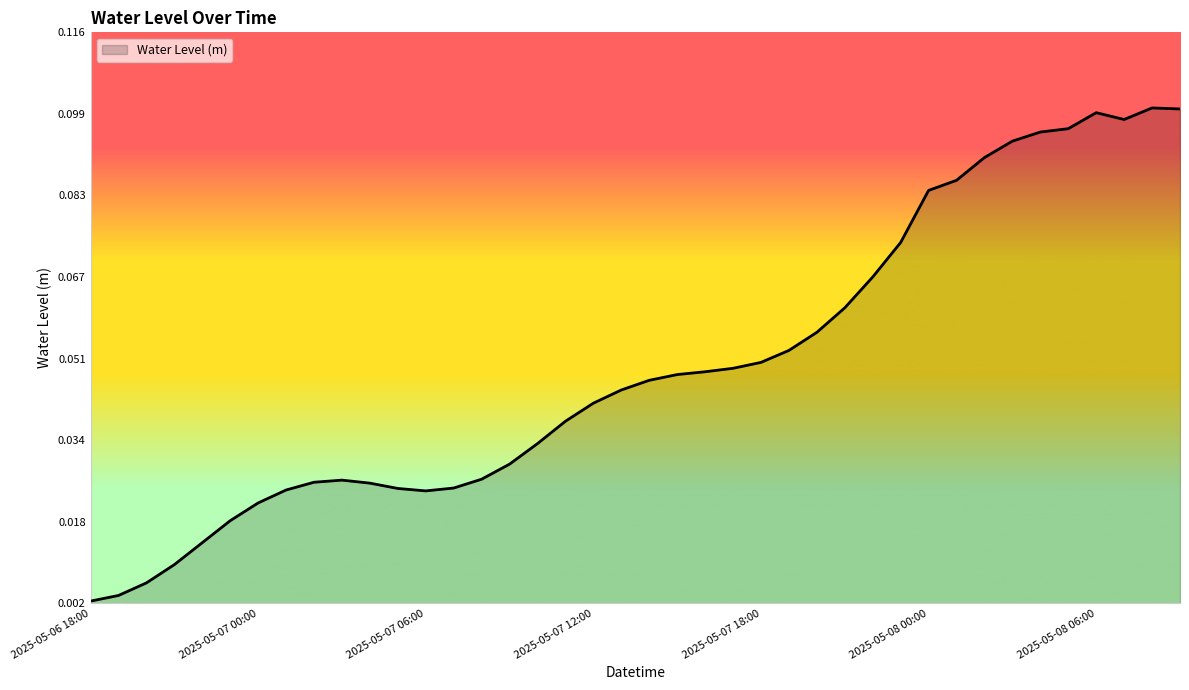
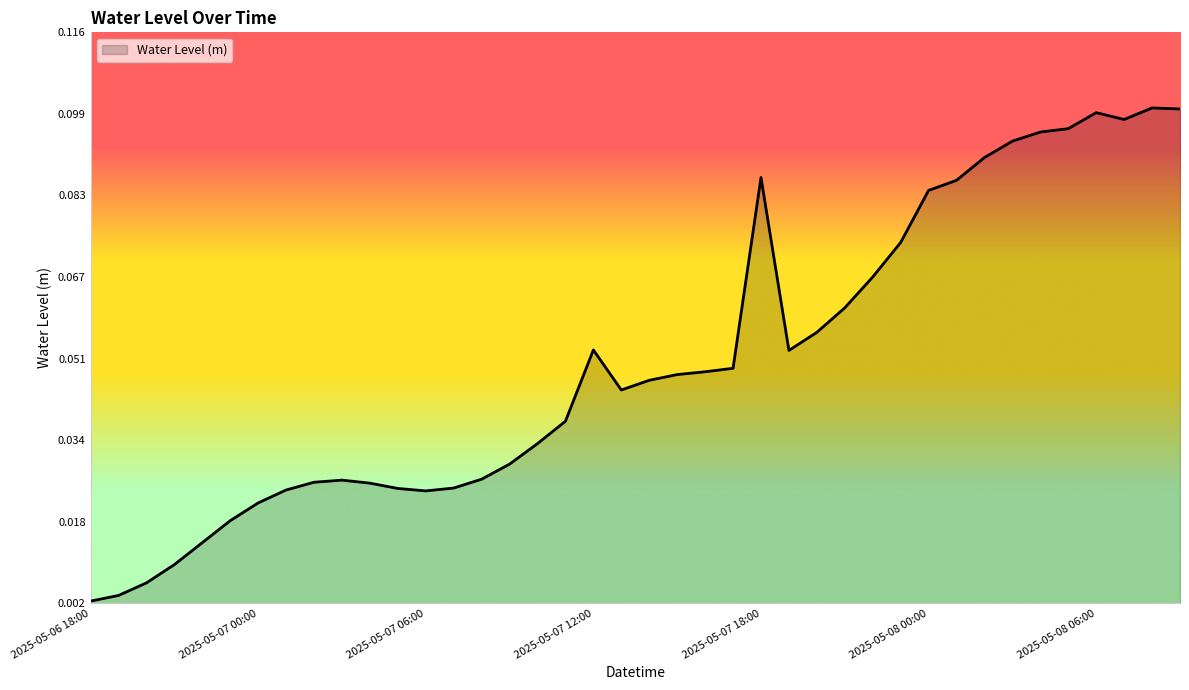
  {
    "2025-05-06 18:00": 0.002,
    "2025-05-07 00:00": 0.022,
    "2025-05-07 06:00": 0.024,
-   "2025-05-07 12:00": 0.042,
-   "2025-05-07 18:00": 0.050,
+   "2025-05-07 12:00": 0.052,
+   "2025-05-07 18:00": 0.087,
    "2025-05-08 00:00": 0.084,
    "2025-05-08 06:00": 0.100
  }
